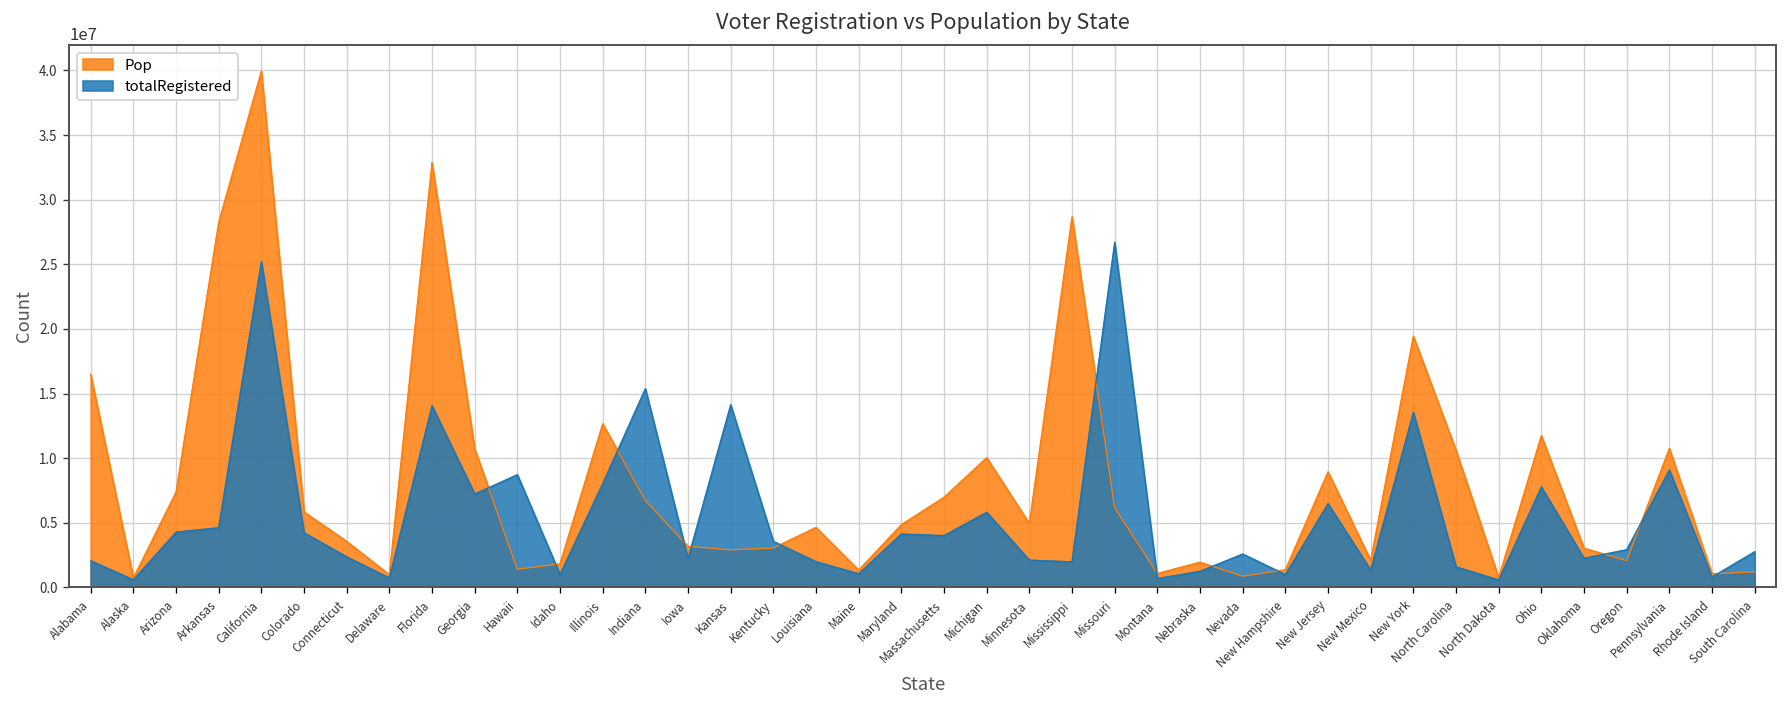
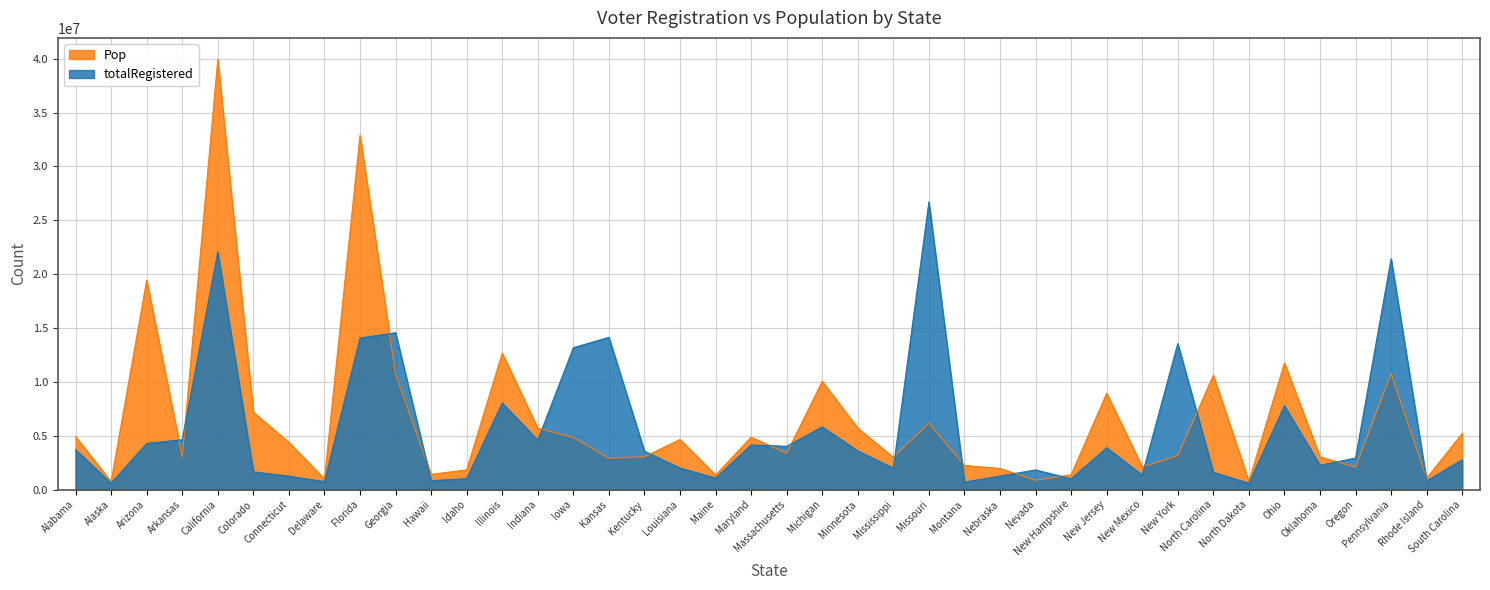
  {
    "Pop": {
-     "Alabama": 16500000,
-     "Arizona": 7400000,
-     "Arkansas": 28200000,
+     "Alabama": 4900000,
+     "Arizona": 19400000,
+     "Arkansas": 3000000,
      "California": 39900000,
-     "Colorado": 5800000,
-     "Connecticut": 3600000,
+     "Colorado": 7200000,
+     "Connecticut": 4400000,
      "Delaware": 1000000,
      "Florida": 32900000,
      "Georgia": 10700000,
      "Hawaii": 1400000,
      "Idaho": 1800000,
      "Illinois": 12700000,
-     "Indiana": 6700000,
-     "Iowa": 3200000,
+     "Indiana": 5700000,
+     "Iowa": 4800000,
      "Kansas": 2900000,
      "Kentucky": 3100000,
      "Louisiana": 4600000,
      "Maine": 1300000,
      "Maryland": 4900000,
-     "Massachusetts": 7000000,
+     "Massachusetts": 3400000,
      "Michigan": 10000000,
-     "Minnesota": 4900000,
-     "Mississippi": 28700000,
+     "Minnesota": 5700000,
+     "Mississippi": 3000000,
      "Missouri": 6200000,
-     "Montana": 1100000,
+     "Montana": 2200000,
      "Nebraska": 2000000,
      "Nevada": 900000,
      "New Hampshire": 1400000,
      "New Jersey": 8900000,
      "New Mexico": 2100000,
-     "New York": 19400000,
+     "New York": 3200000,
      "North Carolina": 10600000,
      "Ohio": 11700000,
      "Oklahoma": 3000000,
      "Oregon": 2100000,
      "Pennsylvania": 10800000,
      "Rhode Island": 1100000,
-     "South Carolina": 1200000
+     "South Carolina": 5200000
    },
    "totalRegistered": {
-     "Alabama": 2100000,
+     "Alabama": 3700000,
      "Arizona": 4300000,
      "Arkansas": 4600000,
-     "California": 25200000,
-     "Colorado": 4200000,
-     "Connecticut": 2400000,
+     "California": 22000000,
+     "Colorado": 1600000,
+     "Connecticut": 1200000,
      "Delaware": 700000,
      "Florida": 14100000,
-     "Georgia": 7200000,
-     "Hawaii": 8700000,
+     "Georgia": 14600000,
+     "Hawaii": 800000,
      "Idaho": 1000000,
      "Illinois": 8000000,
-     "Indiana": 15400000,
-     "Iowa": 2200000,
+     "Indiana": 4600000,
+     "Iowa": 13200000,
      "Kansas": 14100000,
      "Kentucky": 3600000,
      "Louisiana": 2000000,
      "Maine": 1100000,
      "Maryland": 4100000,
      "Massachusetts": 4000000,
      "Michigan": 5800000,
-     "Minnesota": 2100000,
+     "Minnesota": 3600000,
      "Mississippi": 2000000,
      "Missouri": 26700000,
      "Montana": 700000,
      "Nebraska": 1300000,
-     "Nevada": 2600000,
+     "Nevada": 1800000,
      "New Hampshire": 1000000,
-     "New Jersey": 6500000,
+     "New Jersey": 3900000,
      "New Mexico": 1400000,
      "New York": 13600000,
      "North Carolina": 1600000,
      "Ohio": 7800000,
      "Oklahoma": 2300000,
      "Oregon": 2900000,
-     "Pennsylvania": 9100000,
+     "Pennsylvania": 21400000,
      "Rhode Island": 800000,
      "South Carolina": 2800000
    }
  }
